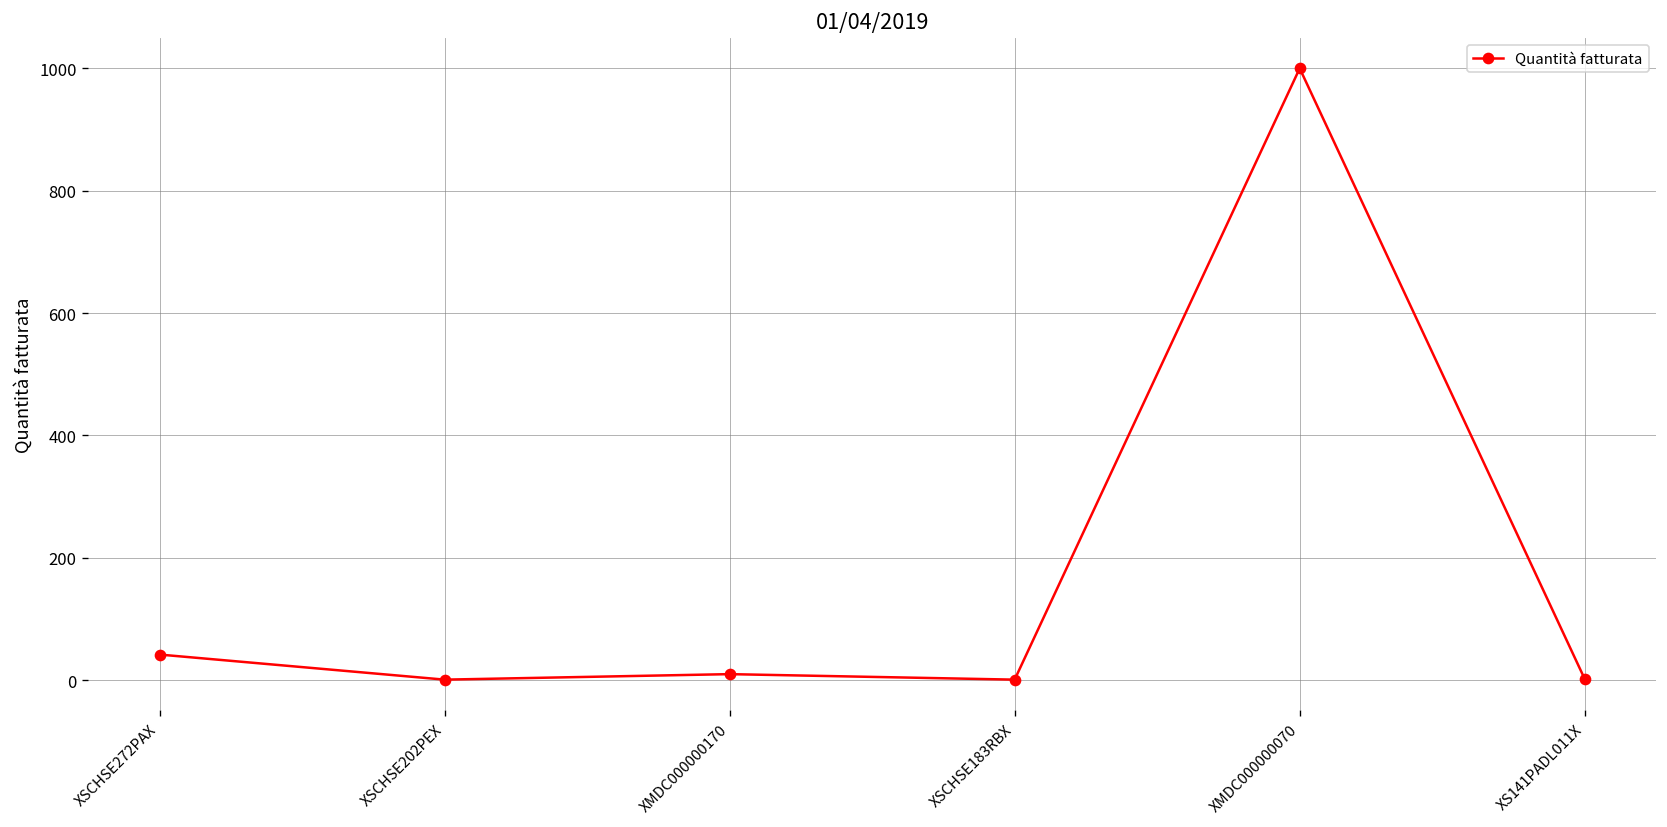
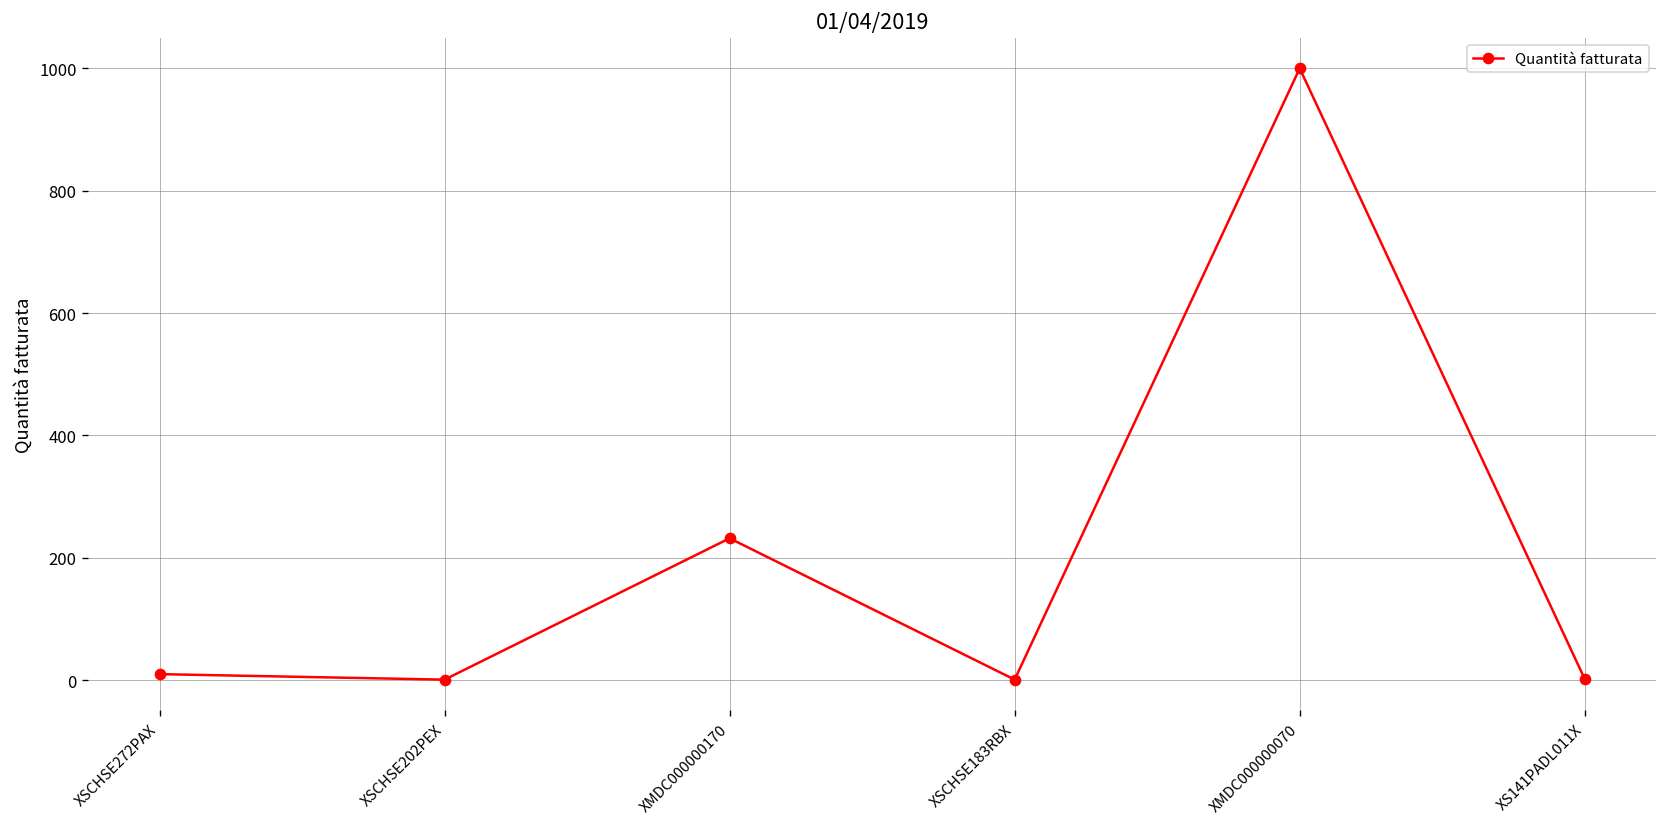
  {
-   "XSCHSE272PAX": 40,
+   "XSCHSE272PAX": 10,
    "XSCHSE202PEX": 0,
-   "XMDC000000170": 10,
+   "XMDC000000170": 230,
    "XSCHSE183RBX": 0,
    "XMDC000000070": 1000,
    "XS141PADL011X": 0
  }
